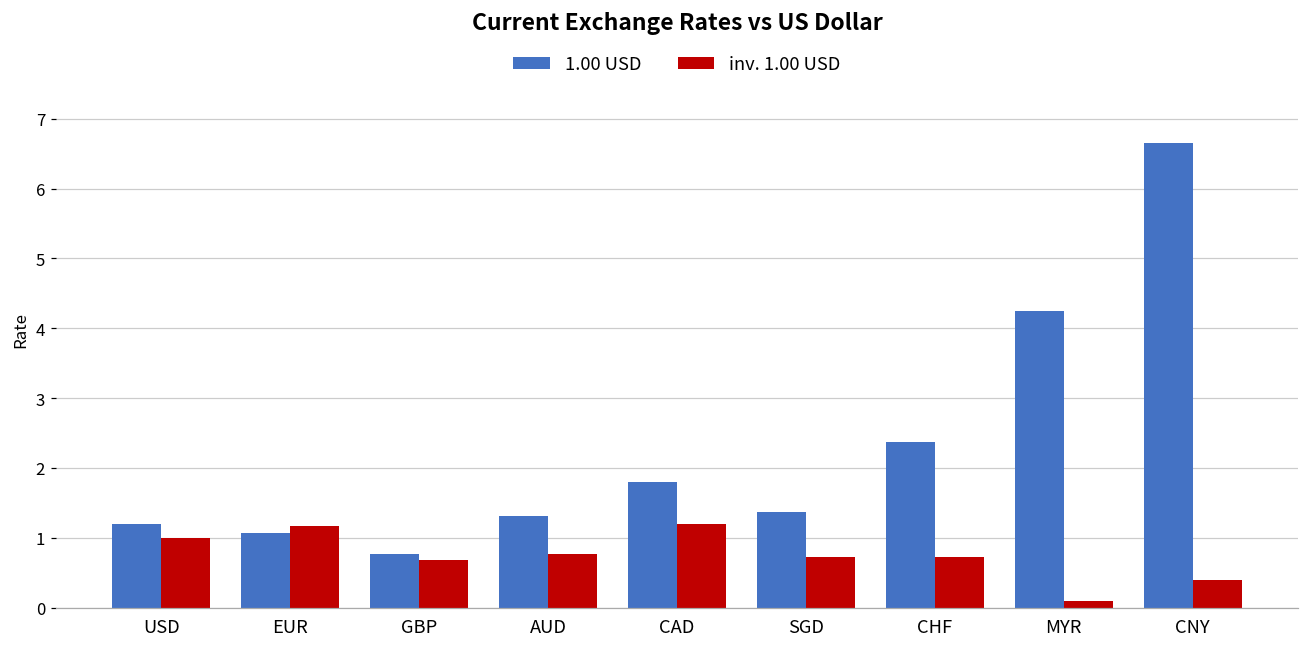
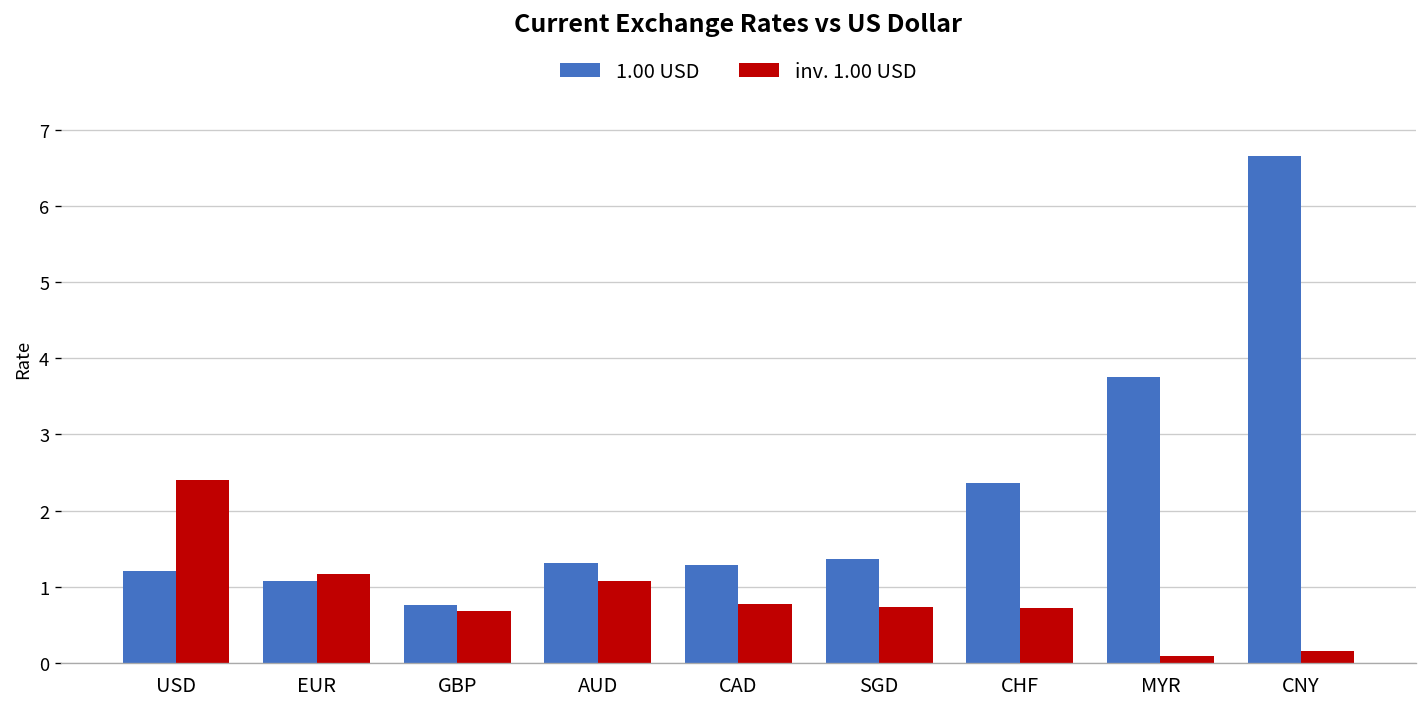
  {
    "1.00 USD": {
      "USD": 1.2,
      "EUR": 1.1,
      "GBP": 0.8,
      "AUD": 1.3,
-     "CAD": 1.8,
+     "CAD": 1.3,
      "SGD": 1.4,
      "CHF": 2.4,
-     "MYR": 4.2,
+     "MYR": 3.8,
      "CNY": 6.7
    },
    "inv. 1.00 USD": {
-     "USD": 1.0,
+     "USD": 2.4,
      "EUR": 1.2,
      "GBP": 0.7,
-     "AUD": 0.8,
-     "CAD": 1.2,
+     "AUD": 1.1,
+     "CAD": 0.8,
      "SGD": 0.7,
      "CHF": 0.7,
      "MYR": 0.1,
-     "CNY": 0.4
+     "CNY": 0.2
    }
  }
